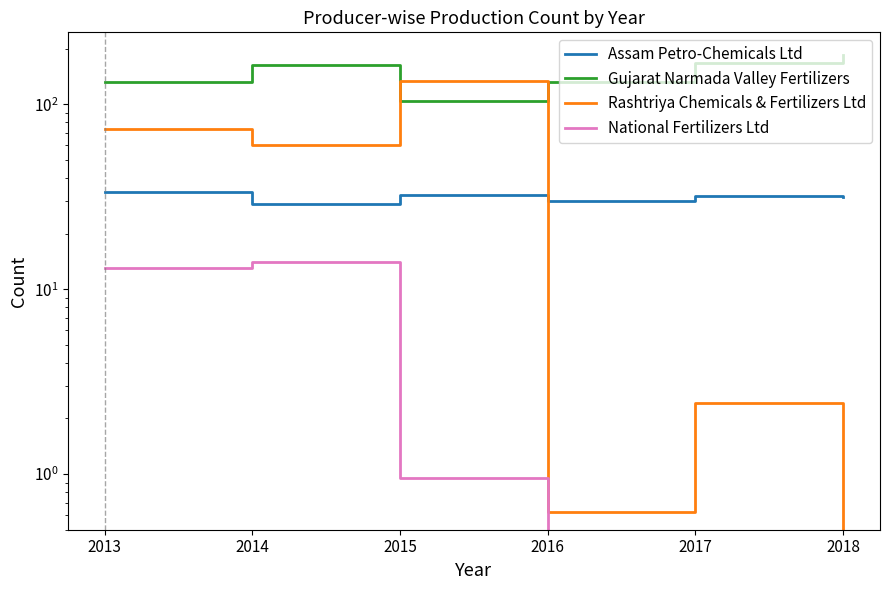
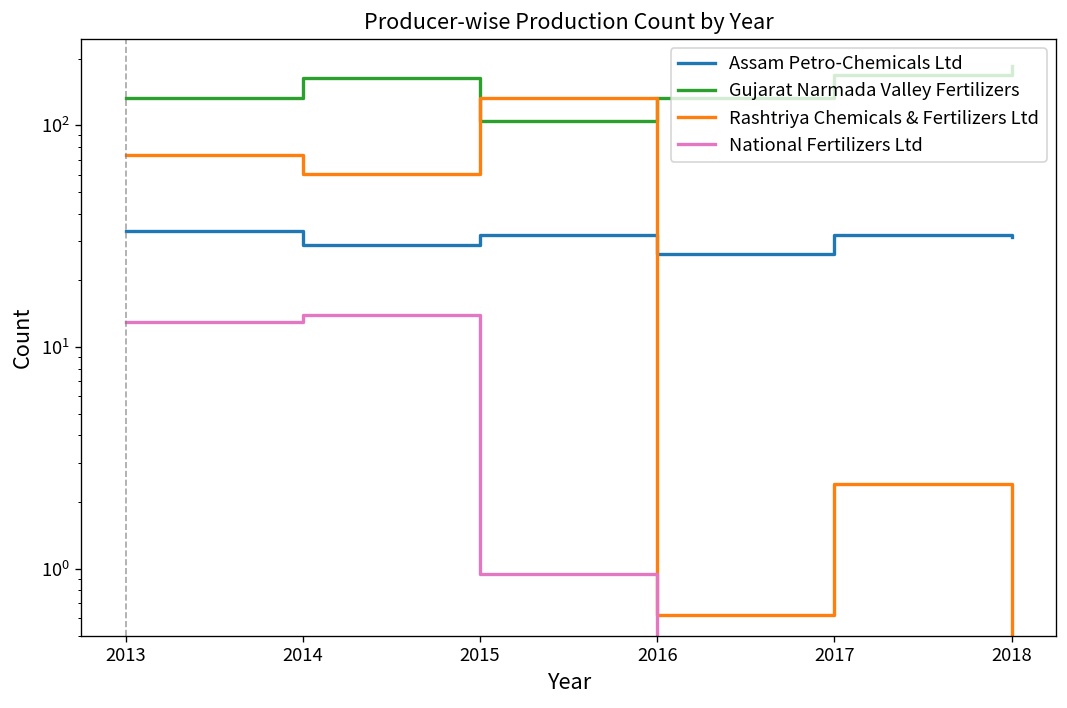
  {
    "Assam Petro-Chemicals Ltd": {
      "2013": 34,
      "2014": 29,
      "2015": 32,
-     "2016": 30,
+     "2016": 26,
      "2017": 32,
      "2018": 31
    },
    "Gujarat Narmada Valley Fertilizers": {
      "2013": 130,
      "2014": 160,
      "2015": 100,
      "2016": 130
    },
    "Rashtriya Chemicals & Fertilizers Ltd": {
      "2013": 74,
      "2014": 61,
      "2015": 130,
      "2016": 0.62,
      "2017": 2.4
    },
    "National Fertilizers Ltd": {
      "2013": 13,
      "2014": 14,
      "2015": 1.0
    }
  }
